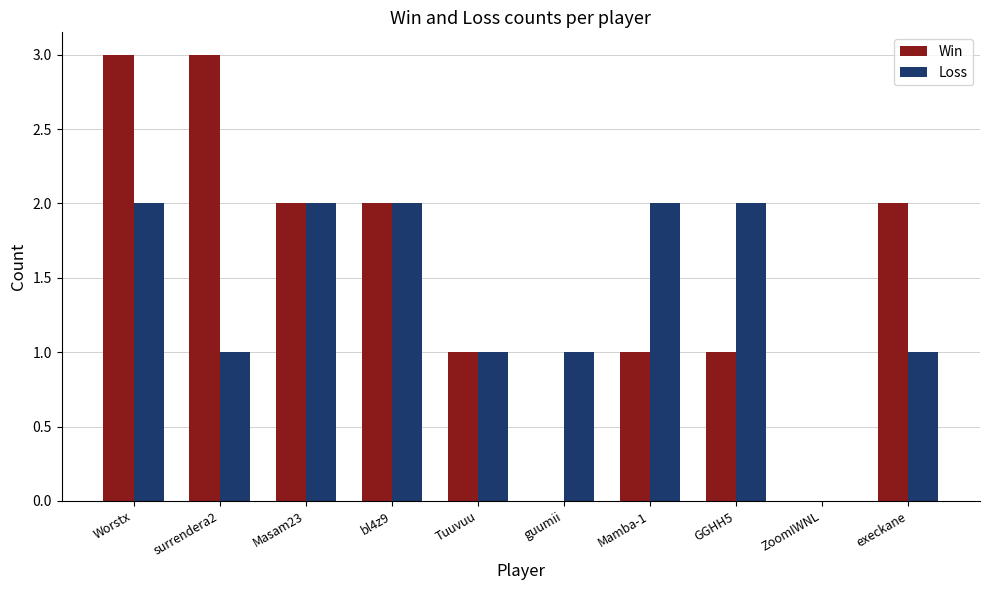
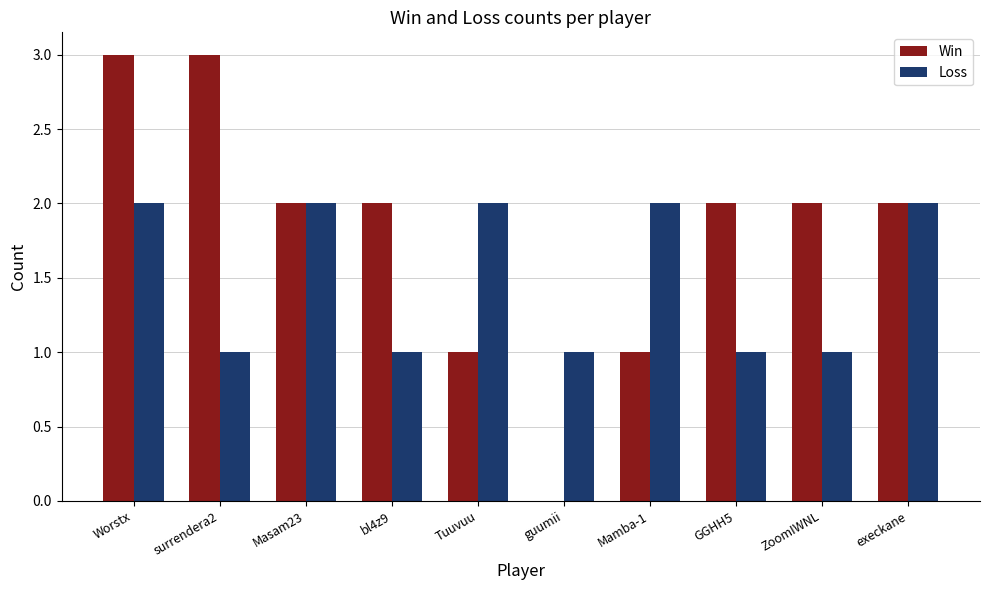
  {
    "Win": {
      "Worstx": 3,
      "surrendera2": 3,
      "Masam23": 2,
      "bl4z9": 2,
      "Tuuvuu": 1,
      "guumii": 0,
      "Mamba-1": 1,
-     "GGHH5": 1,
-     "ZoomIWNL": 0,
+     "GGHH5": 2,
+     "ZoomIWNL": 2,
      "execkane": 2
    },
    "Loss": {
      "Worstx": 2,
      "surrendera2": 1,
      "Masam23": 2,
-     "bl4z9": 2,
-     "Tuuvuu": 1,
+     "bl4z9": 1,
+     "Tuuvuu": 2,
      "guumii": 1,
      "Mamba-1": 2,
-     "GGHH5": 2,
-     "ZoomIWNL": 0,
-     "execkane": 1
+     "GGHH5": 1,
+     "ZoomIWNL": 1,
+     "execkane": 2
    }
  }
